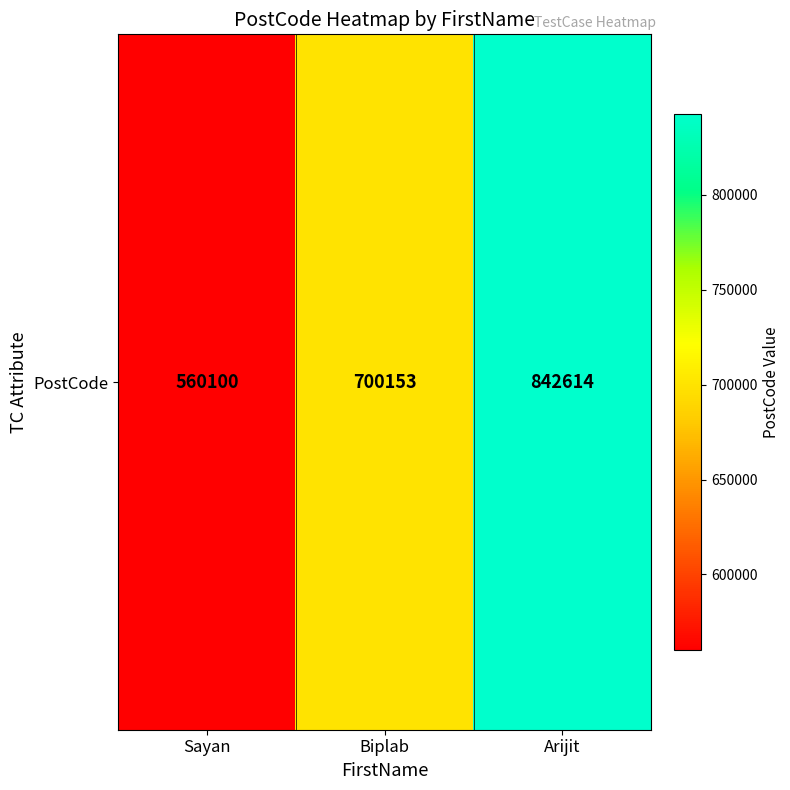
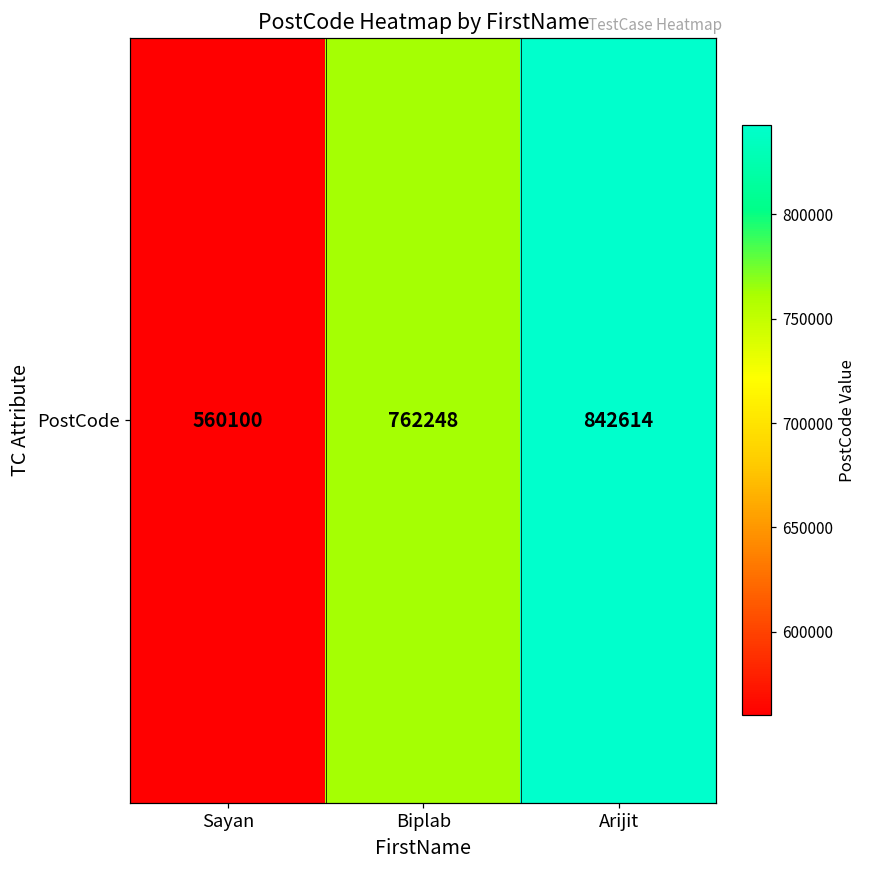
  {
    "PostCode": {
      "Sayan": 560100,
-     "Biplab": 700153,
+     "Biplab": 762248,
      "Arijit": 842614
    }
  }
